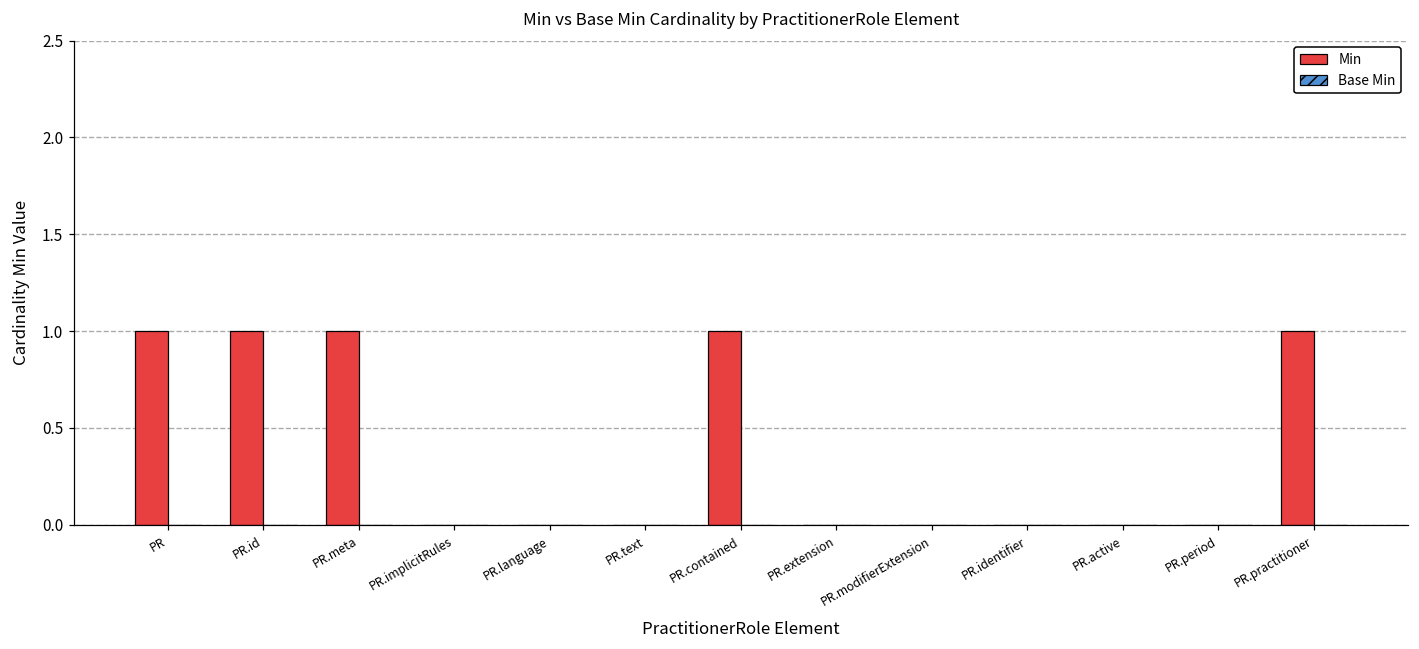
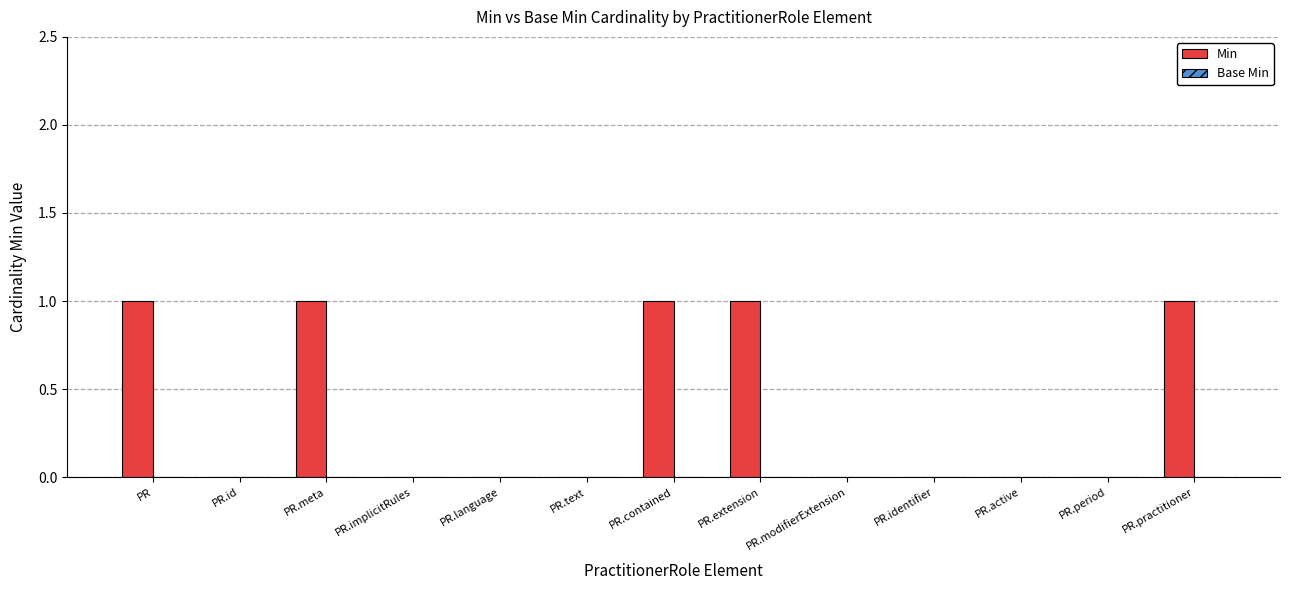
  {
    "Min": {
      "PR": 1,
-     "PR.id": 1,
+     "PR.id": 0,
      "PR.meta": 1,
      "PR.implicitRules": 0,
      "PR.language": 0,
      "PR.text": 0,
      "PR.contained": 1,
-     "PR.extension": 0,
+     "PR.extension": 1,
      "PR.modifierExtension": 0,
      "PR.identifier": 0,
      "PR.active": 0,
      "PR.period": 0,
      "PR.practitioner": 1
    },
    "Base Min": {
      "PR": 0,
      "PR.id": 0,
      "PR.meta": 0,
      "PR.implicitRules": 0,
      "PR.language": 0,
      "PR.text": 0,
      "PR.contained": 0,
      "PR.extension": 0,
      "PR.modifierExtension": 0,
      "PR.identifier": 0,
      "PR.active": 0,
      "PR.period": 0,
      "PR.practitioner": 0
    }
  }
